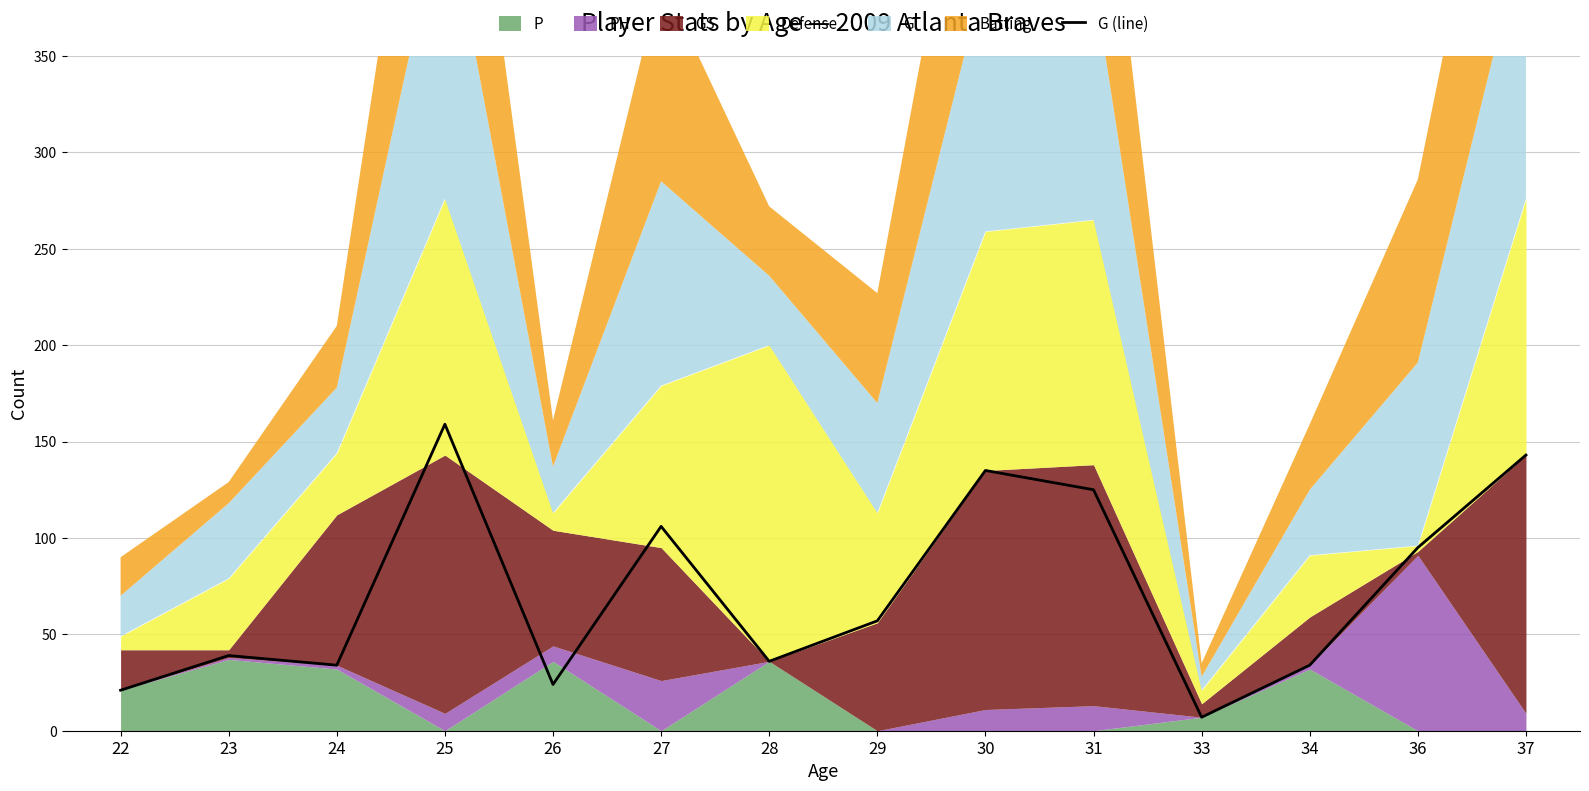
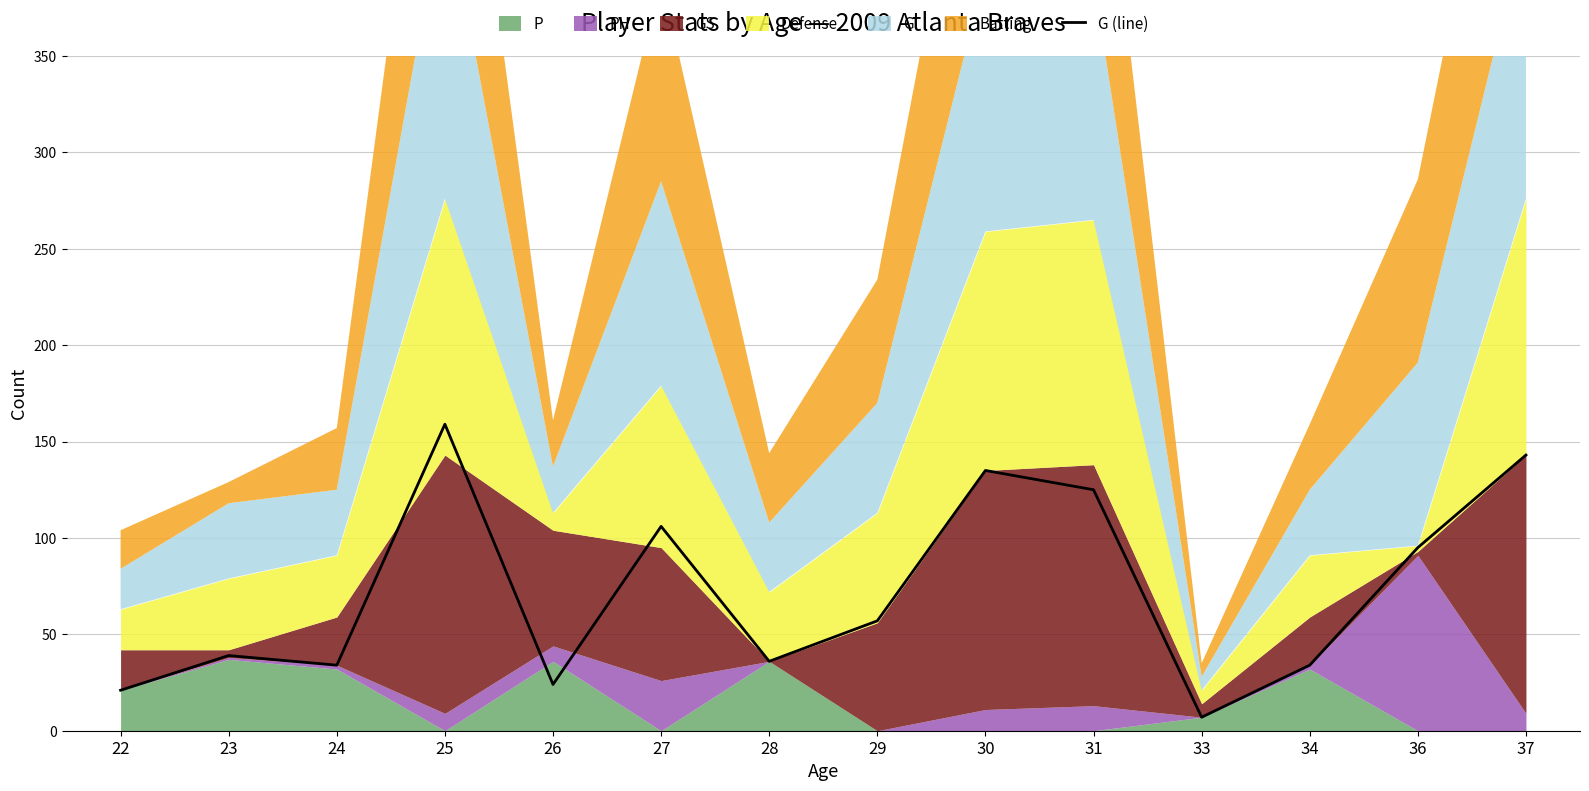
  {
    "P": {
      "24": 32,
      "25": 0,
      "26": 36,
      "27": 0,
      "30": 0,
      "31": 0,
      "34": 32,
      "36": 0,
      "37": 0
    },
    "G (line)": {
      "25": 159,
      "26": 24,
      "27": 106,
      "31": 125
    },
    "PH": {
      "25": 9,
      "26": 8,
      "27": 26,
      "30": 11,
      "31": 13,
      "36": 91,
      "37": 9
    },
    "GS": {
      "22": 21,
      "23": 4,
-     "24": 78,
+     "24": 25,
      "25": 134,
      "26": 60,
      "27": 69,
      "31": 125,
      "33": 7,
      "34": 25,
      "36": 2
    },
    "Defense": {
-     "22": 7,
+     "22": 21,
      "23": 37,
      "24": 32,
      "25": 133,
      "26": 9,
      "27": 84,
-     "28": 164,
+     "28": 36,
      "29": 57,
      "30": 124,
      "31": 127,
      "33": 7,
      "34": 32,
      "37": 133
    },
    "G": {
      "22": 21,
      "23": 39,
      "24": 34,
      "26": 24,
      "27": 106,
      "28": 36,
      "29": 57,
      "33": 7,
      "34": 34,
      "36": 95
    },
    "Batting": {
      "22": 20,
      "23": 11,
      "24": 32,
      "26": 24,
      "28": 36,
-     "29": 57,
+     "29": 64,
      "33": 7,
      "34": 34,
      "36": 95
    }
  }
